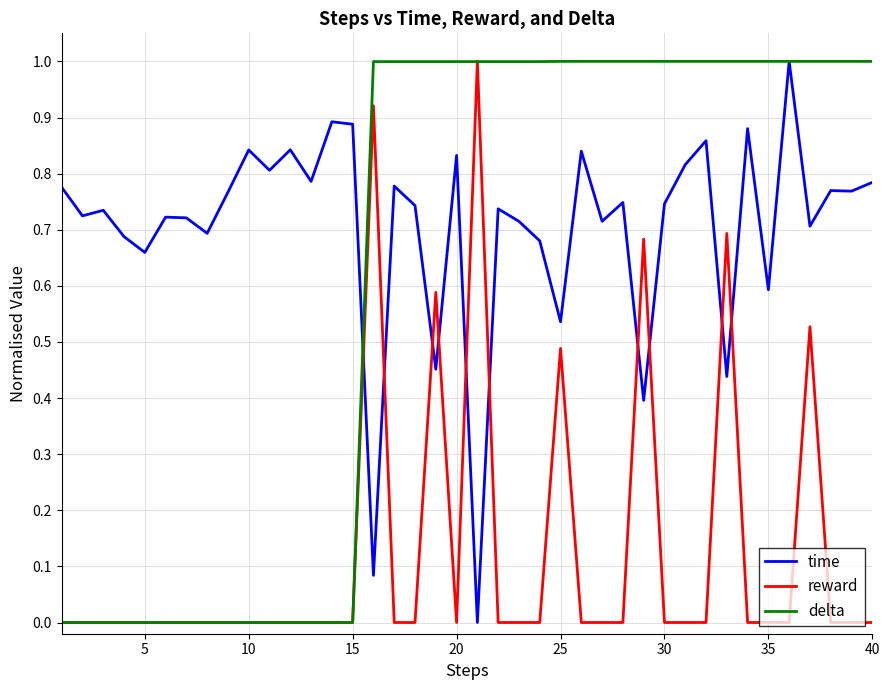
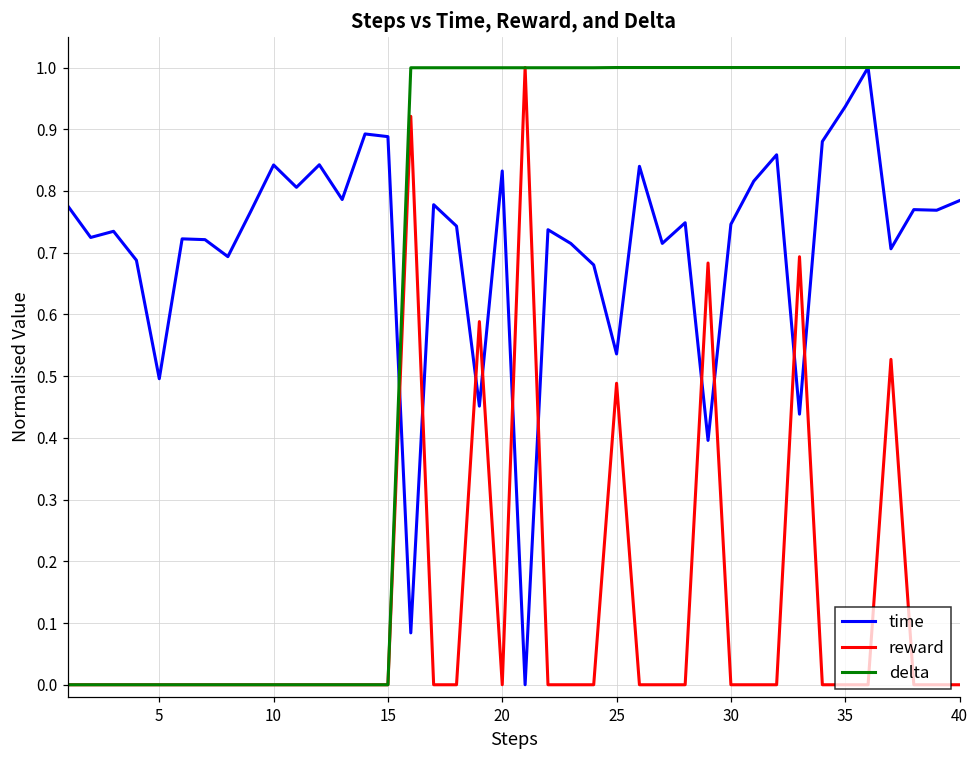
  {
    "time": {
-     "5": 0.66,
+     "5": 0.50,
      "10": 0.84,
      "15": 0.89,
      "20": 0.83,
      "25": 0.54,
      "30": 0.75,
-     "35": 0.59,
+     "35": 0.94,
      "40": 0.78
    },
    "reward": {
      "20": 0.00,
      "25": 0.49,
      "30": 0.00,
      "40": 0.00
    },
    "delta": {
      "20": 1.00,
      "25": 1.00,
      "30": 1.00,
      "35": 1.00,
      "40": 1.00
    }
  }
